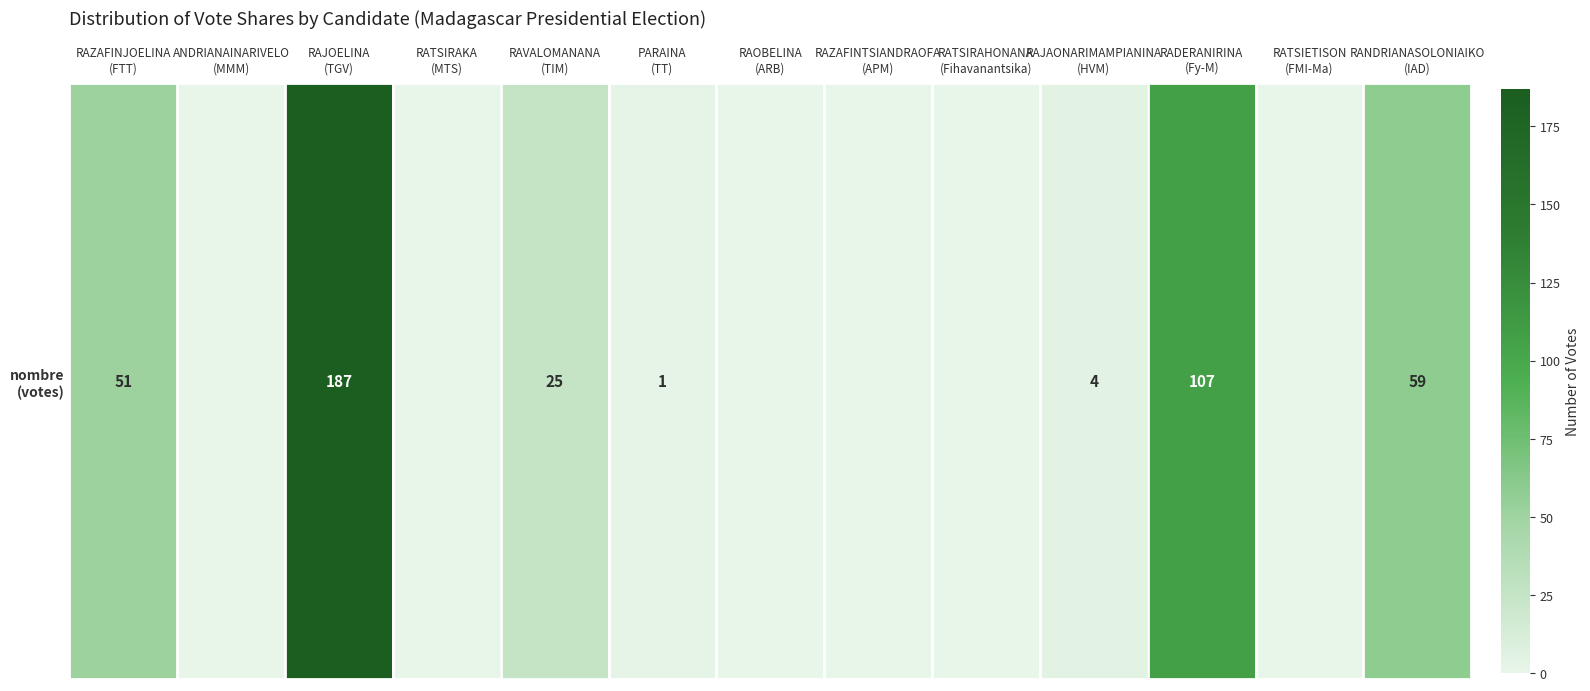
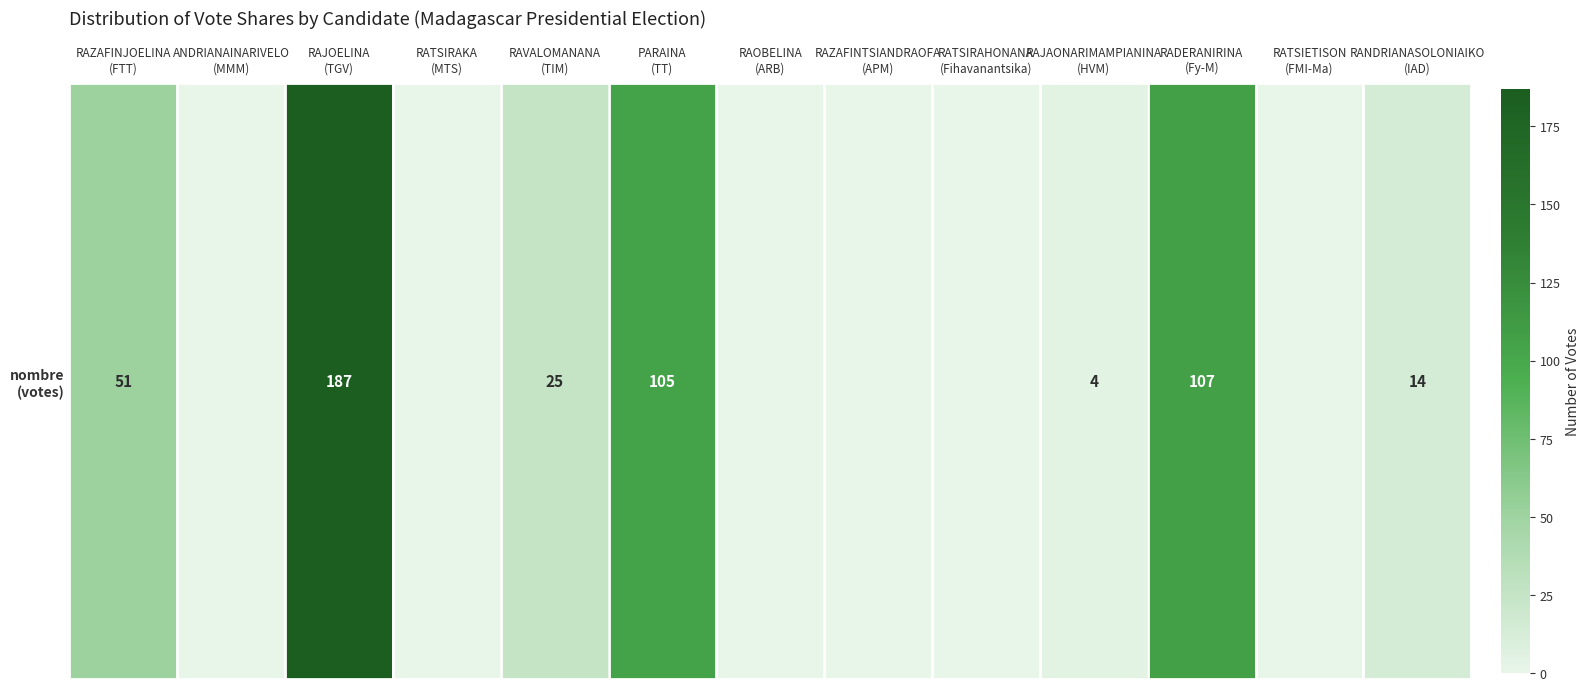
  {
    "nombre (votes)": {
      "RAZAFINJOELINA (FTT)": 51,
      "RAJOELINA (TGV)": 187,
      "RAVALOMANANA (TIM)": 25,
-     "PARAINA (TT)": 1,
+     "PARAINA (TT)": 105,
      "RAJAONARIMAMPIANINA (HVM)": 4,
      "RADERANIRINA (Fy-M)": 107,
-     "RANDRIANASOLONIAIKO (IAD)": 59
+     "RANDRIANASOLONIAIKO (IAD)": 14
    }
  }
